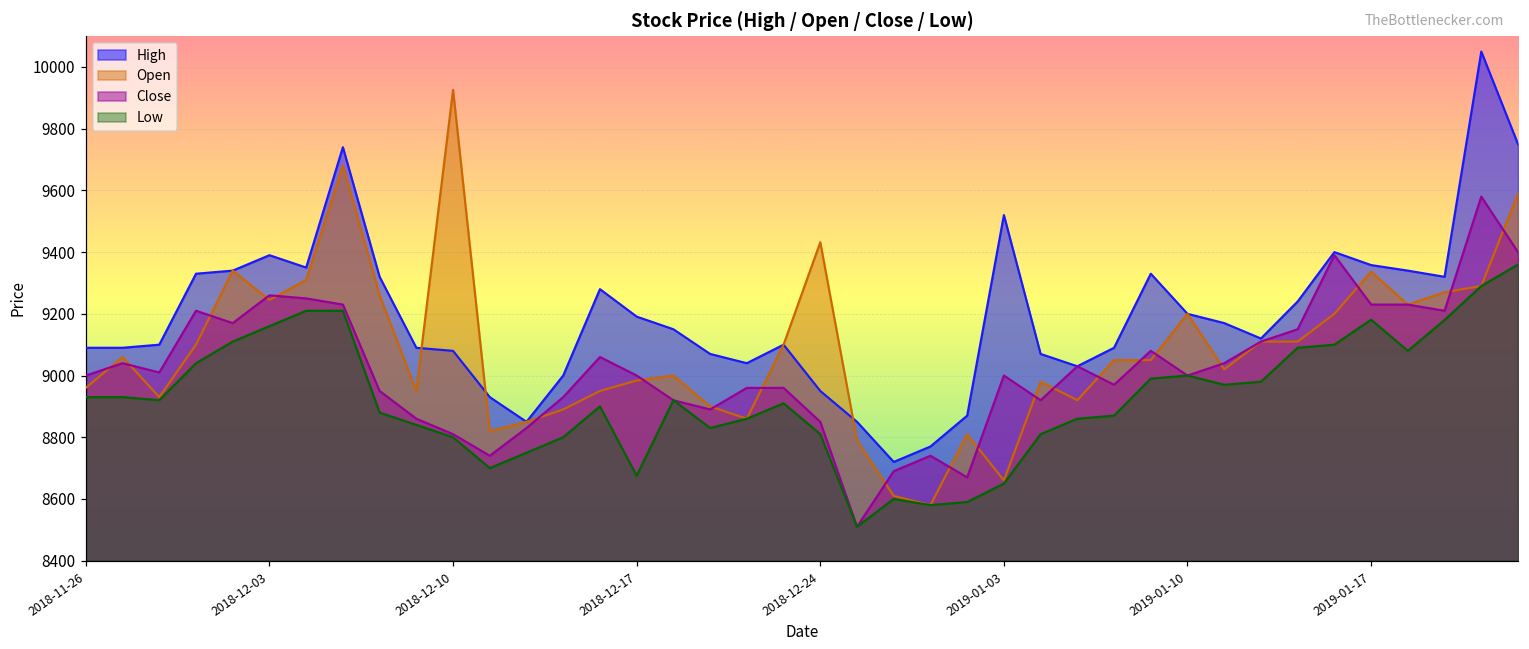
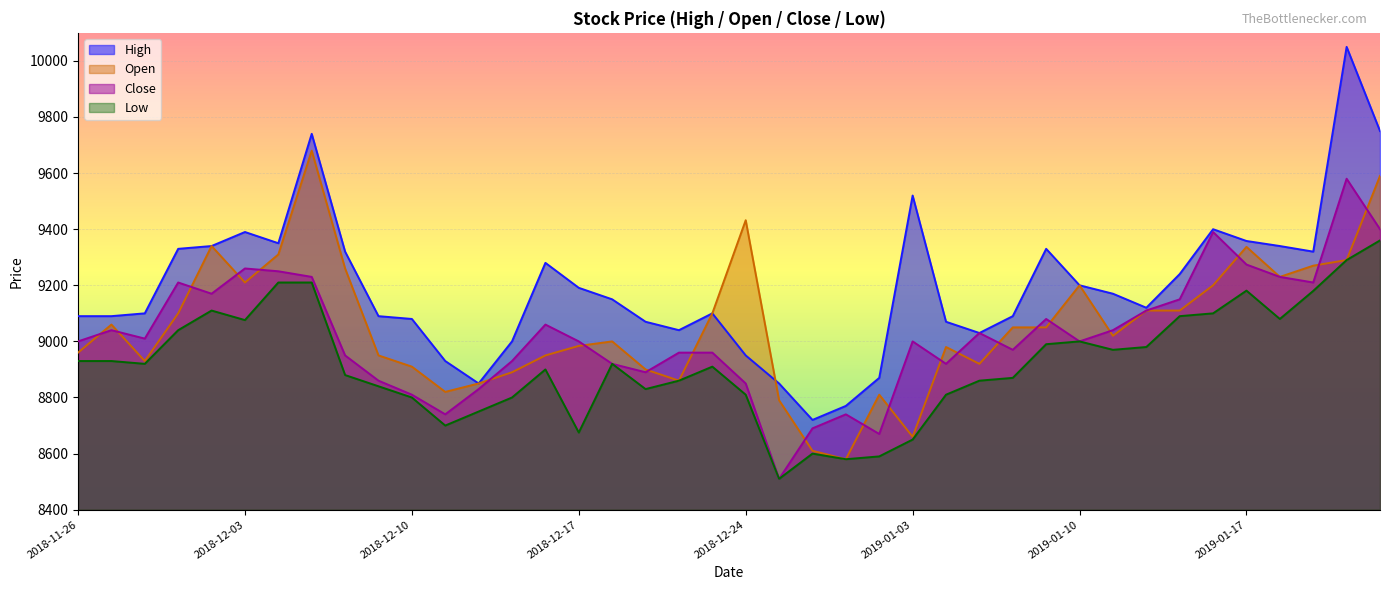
  {
    "High": {
      "2018-11-26": 9090,
      "2018-12-03": 9390,
      "2018-12-10": 9080,
      "2018-12-17": 9190,
      "2018-12-24": 8950,
      "2019-01-03": 9520,
      "2019-01-17": 9360
    },
    "Open": {
      "2018-11-26": 8960,
-     "2018-12-03": 9250,
-     "2018-12-10": 9930,
+     "2018-12-03": 9210,
+     "2018-12-10": 8910,
      "2018-12-17": 8980,
      "2018-12-24": 9430,
      "2019-01-03": 8660,
      "2019-01-17": 9340
    },
    "Close": {
      "2018-11-26": 9000,
      "2018-12-03": 9260,
      "2018-12-10": 8810,
      "2018-12-17": 9000,
      "2018-12-24": 8850,
      "2019-01-03": 9000,
-     "2019-01-17": 9230
+     "2019-01-17": 9270
    },
    "Low": {
      "2018-11-26": 8930,
-     "2018-12-03": 9160,
+     "2018-12-03": 9080,
      "2018-12-10": 8800,
      "2018-12-17": 8680,
      "2018-12-24": 8810,
      "2019-01-03": 8650,
      "2019-01-17": 9180
    }
  }
